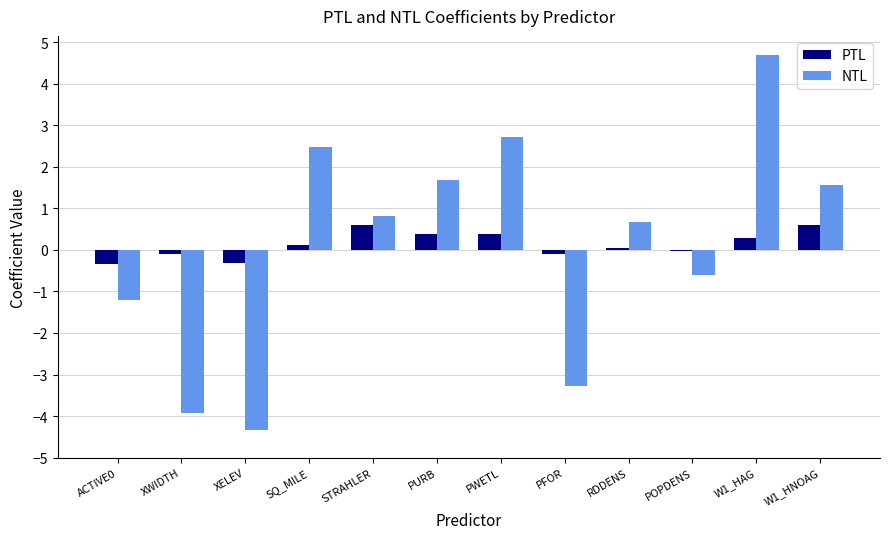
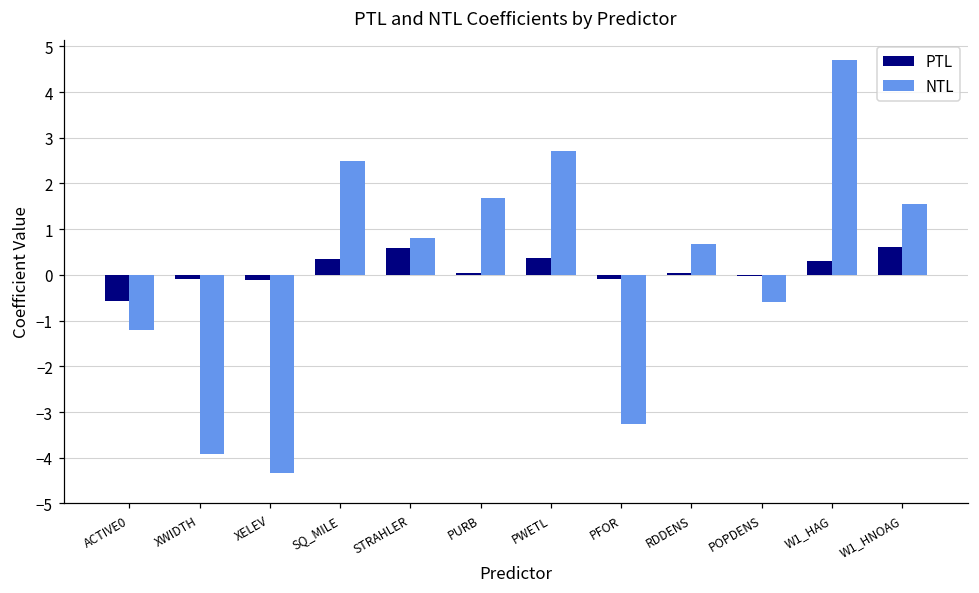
  {
    "PTL": {
-     "ACTIVE0": -0.3,
+     "ACTIVE0": -0.6,
      "XWIDTH": -0.1,
-     "XELEV": -0.3,
-     "SQ_MILE": 0.1,
+     "XELEV": -0.1,
+     "SQ_MILE": 0.3,
      "STRAHLER": 0.6,
-     "PURB": 0.4,
+     "PURB": 0.0,
      "PWETL": 0.4,
      "PFOR": -0.1,
      "W1_HAG": 0.3,
      "W1_HNOAG": 0.6
    },
    "NTL": {
      "ACTIVE0": -1.2,
      "XWIDTH": -3.9,
      "XELEV": -4.3,
      "SQ_MILE": 2.5,
      "STRAHLER": 0.8,
      "PURB": 1.7,
      "PWETL": 2.7,
      "PFOR": -3.3,
      "RDDENS": 0.7,
      "POPDENS": -0.6,
      "W1_HAG": 4.7,
      "W1_HNOAG": 1.6
    }
  }
